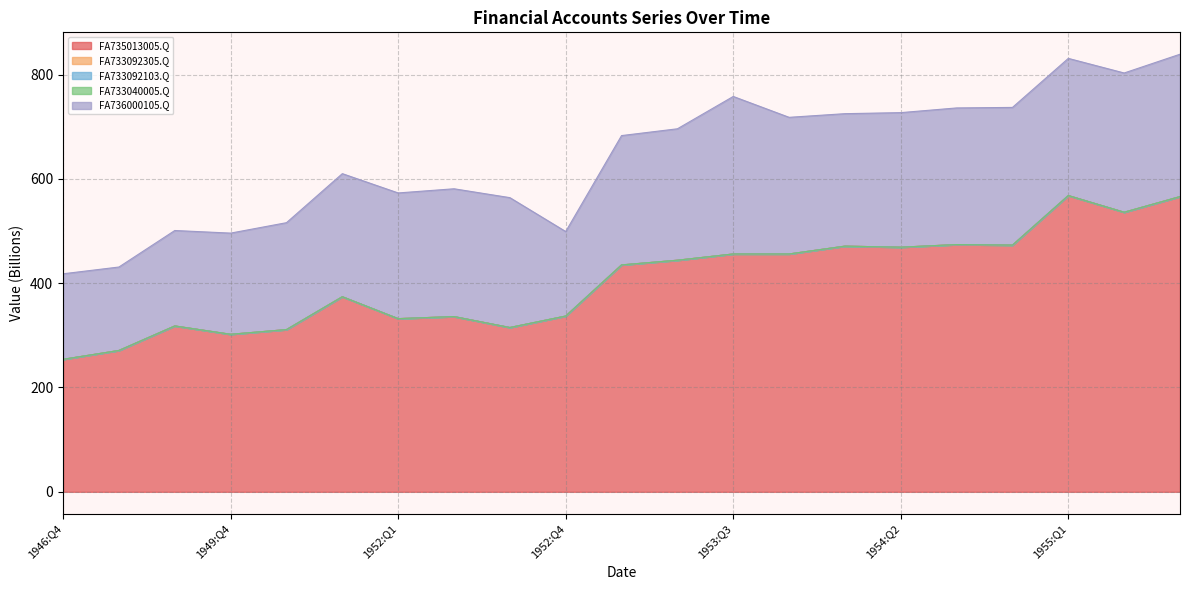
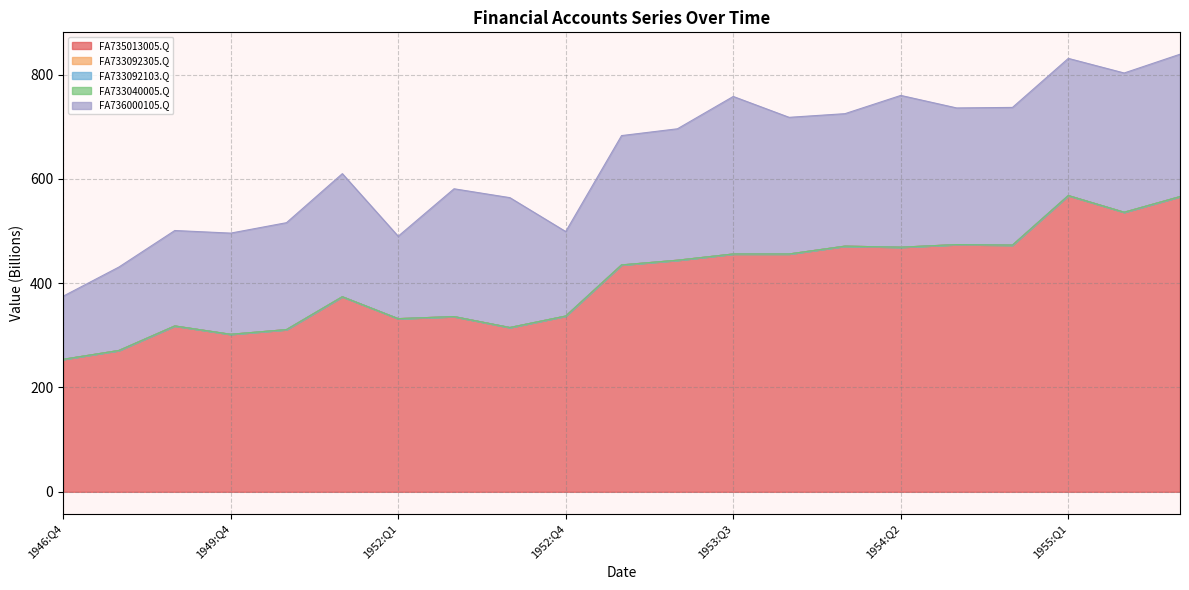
  {
    "FA733040005.Q": {
      "1946:Q4": 250,
      "1949:Q4": 300,
      "1952:Q1": 330,
      "1952:Q4": 340,
      "1953:Q3": 460,
      "1954:Q2": 470,
      "1955:Q1": 570
    },
    "FA736000105.Q": {
-     "1946:Q4": 160,
+     "1946:Q4": 120,
      "1949:Q4": 190,
-     "1952:Q1": 240,
+     "1952:Q1": 160,
      "1952:Q4": 160,
      "1953:Q3": 300,
-     "1954:Q2": 260,
+     "1954:Q2": 290,
      "1955:Q1": 260
    }
  }
